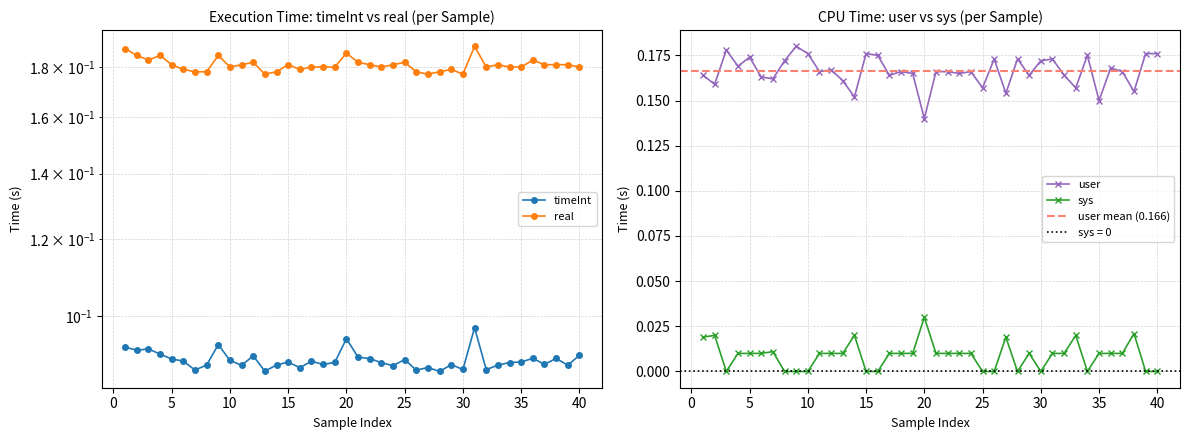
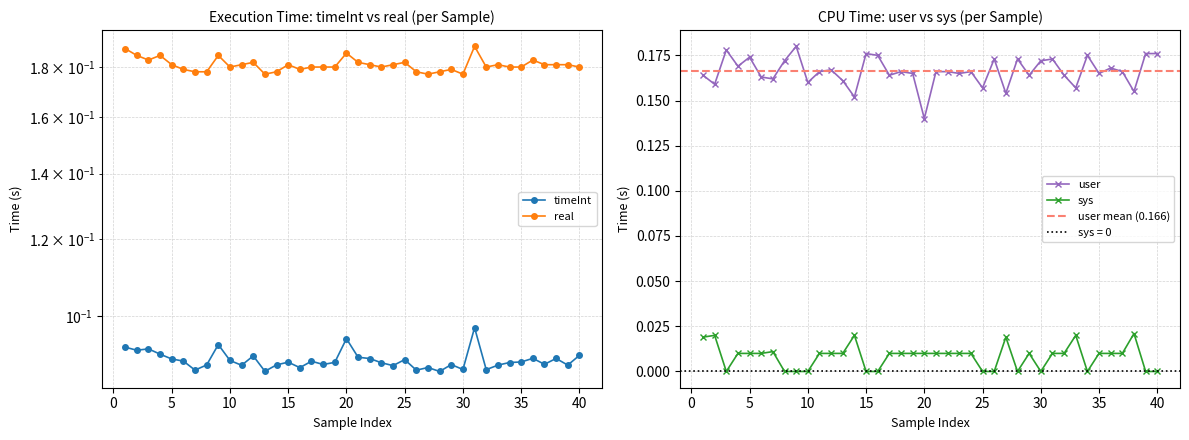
  {
    "CPU Time: user vs sys (per Sample)": {
      "user": {
        "5": 0.174,
-       "10": 0.176,
+       "10": 0.160,
        "15": 0.176,
        "20": 0.140,
        "25": 0.157,
        "30": 0.172,
-       "35": 0.150,
+       "35": 0.165,
        "40": 0.176
      },
      "sys": {
        "5": 0.01,
        "10": 0.00,
        "15": 0.00,
-       "20": 0.03,
+       "20": 0.01,
        "25": 0.00,
        "30": 0.00,
        "35": 0.01,
        "40": 0.00
      }
    }
  }
